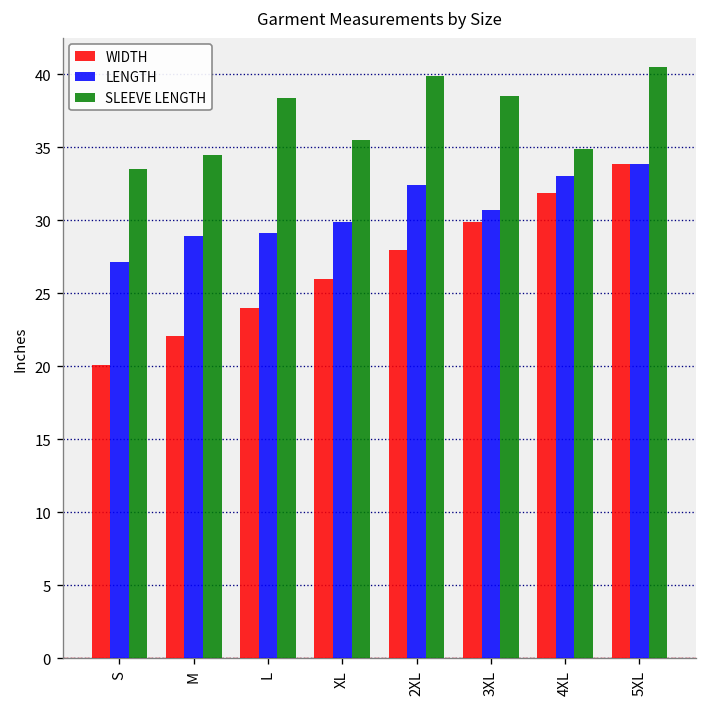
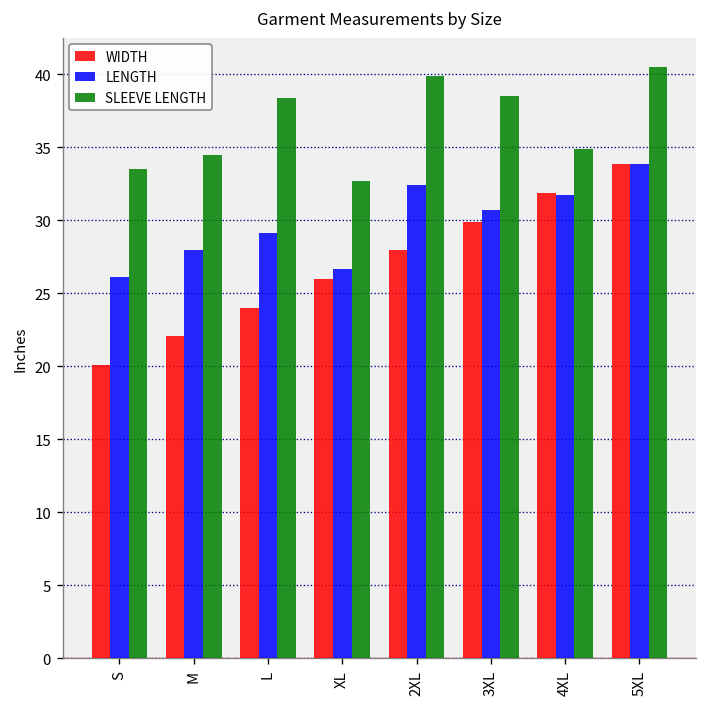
  {
    "WIDTH": {
      "S": 20.1,
      "M": 22.1,
      "L": 24.0,
      "XL": 26.0,
      "2XL": 28.0,
      "3XL": 29.9,
      "4XL": 31.9,
      "5XL": 33.9
    },
    "LENGTH": {
-     "S": 27.2,
-     "M": 29.0,
+     "S": 26.1,
+     "M": 28.0,
      "L": 29.1,
-     "XL": 29.9,
+     "XL": 26.7,
      "2XL": 32.4,
      "3XL": 30.7,
-     "4XL": 33.1,
+     "4XL": 31.7,
      "5XL": 33.9
    },
    "SLEEVE LENGTH": {
      "S": 33.5,
      "M": 34.5,
      "L": 38.4,
-     "XL": 35.5,
+     "XL": 32.7,
      "2XL": 39.9,
      "3XL": 38.5,
      "4XL": 34.9,
      "5XL": 40.5
    }
  }
